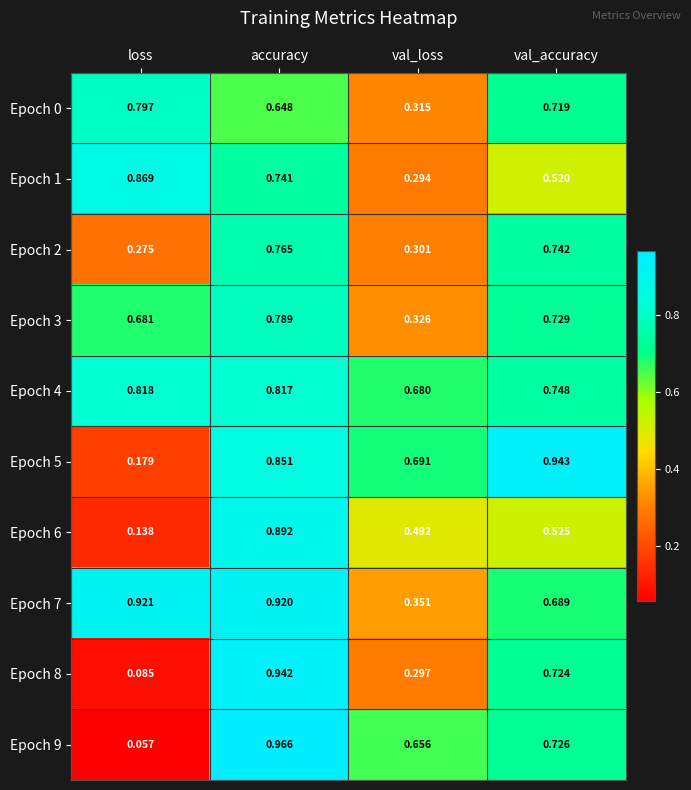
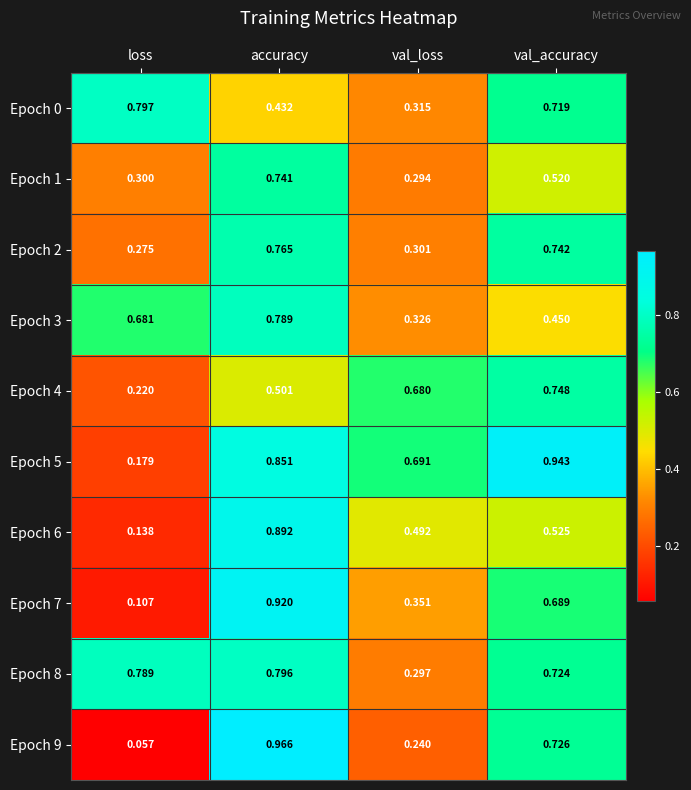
  {
    "Epoch 0": {
      "loss": 0.797,
-     "accuracy": 0.648,
+     "accuracy": 0.432,
      "val_loss": 0.315,
      "val_accuracy": 0.719
    },
    "Epoch 1": {
-     "loss": 0.869,
+     "loss": 0.300,
      "accuracy": 0.741,
      "val_loss": 0.294,
      "val_accuracy": 0.520
    },
    "Epoch 2": {
      "loss": 0.275,
      "accuracy": 0.765,
      "val_loss": 0.301,
      "val_accuracy": 0.742
    },
    "Epoch 3": {
      "loss": 0.681,
      "accuracy": 0.789,
      "val_loss": 0.326,
-     "val_accuracy": 0.729
+     "val_accuracy": 0.450
    },
    "Epoch 4": {
-     "loss": 0.818,
-     "accuracy": 0.817,
+     "loss": 0.220,
+     "accuracy": 0.501,
      "val_loss": 0.680,
      "val_accuracy": 0.748
    },
    "Epoch 5": {
      "loss": 0.179,
      "accuracy": 0.851,
      "val_loss": 0.691,
      "val_accuracy": 0.943
    },
    "Epoch 6": {
      "loss": 0.138,
      "accuracy": 0.892,
      "val_loss": 0.492,
      "val_accuracy": 0.525
    },
    "Epoch 7": {
-     "loss": 0.921,
+     "loss": 0.107,
      "accuracy": 0.920,
      "val_loss": 0.351,
      "val_accuracy": 0.689
    },
    "Epoch 8": {
-     "loss": 0.085,
-     "accuracy": 0.942,
+     "loss": 0.789,
+     "accuracy": 0.796,
      "val_loss": 0.297,
      "val_accuracy": 0.724
    },
    "Epoch 9": {
      "loss": 0.057,
      "accuracy": 0.966,
-     "val_loss": 0.656,
+     "val_loss": 0.240,
      "val_accuracy": 0.726
    }
  }
